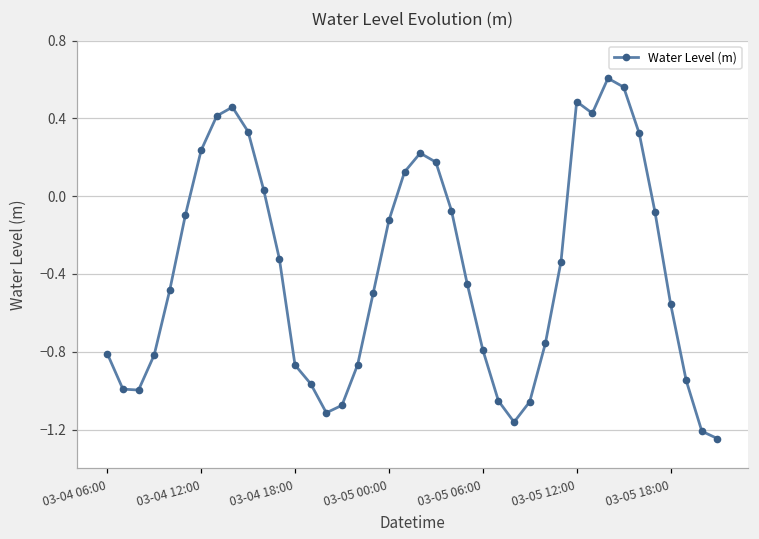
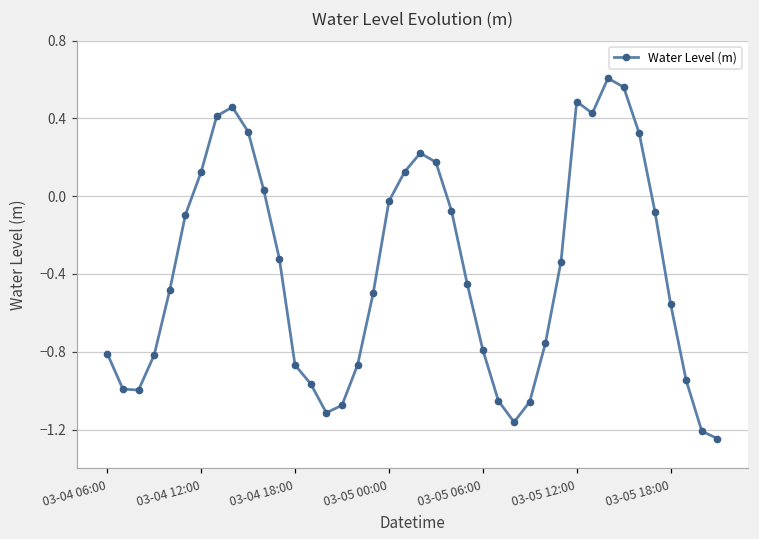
  {
    "03-04 06:00": -0.81,
-   "03-04 12:00": 0.24,
+   "03-04 12:00": 0.12,
    "03-04 18:00": -0.87,
-   "03-05 00:00": -0.12,
+   "03-05 00:00": -0.03,
    "03-05 06:00": -0.79,
    "03-05 12:00": 0.49,
    "03-05 18:00": -0.55
  }
